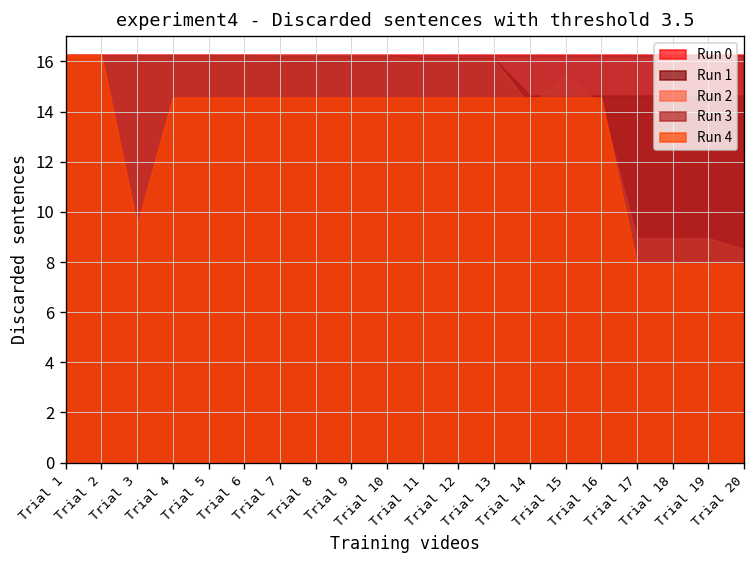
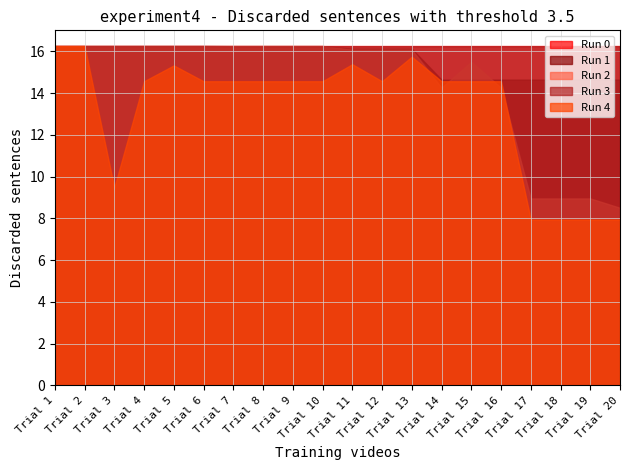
  {
    "Run 3": {
      "Trial 11": 16.2,
      "Trial 12": 16.2,
      "Trial 13": 16.2,
      "Trial 14": 16.2,
      "Trial 15": 16.2,
      "Trial 16": 16.2,
      "Trial 17": 16.2,
      "Trial 20": 16.2
    },
    "Run 1": {
      "Trial 17": 14.6,
      "Trial 20": 14.6
    },
    "Run 2": {
      "Trial 14": 14.3,
      "Trial 15": 15.5,
      "Trial 16": 14.3,
      "Trial 17": 9.0,
      "Trial 18": 9.0,
      "Trial 19": 9.0,
      "Trial 20": 8.5
    },
    "Run 4": {
      "Trial 3": 9.5,
      "Trial 4": 14.6,
-     "Trial 5": 14.6,
+     "Trial 5": 15.3,
      "Trial 6": 14.6,
      "Trial 7": 14.6,
      "Trial 8": 14.6,
      "Trial 9": 14.6,
      "Trial 10": 14.6,
-     "Trial 11": 14.6,
+     "Trial 11": 15.4,
      "Trial 12": 14.6,
-     "Trial 13": 14.6,
+     "Trial 13": 15.7,
      "Trial 17": 7.9,
      "Trial 18": 7.9,
      "Trial 19": 7.9,
      "Trial 20": 7.9
    }
  }
